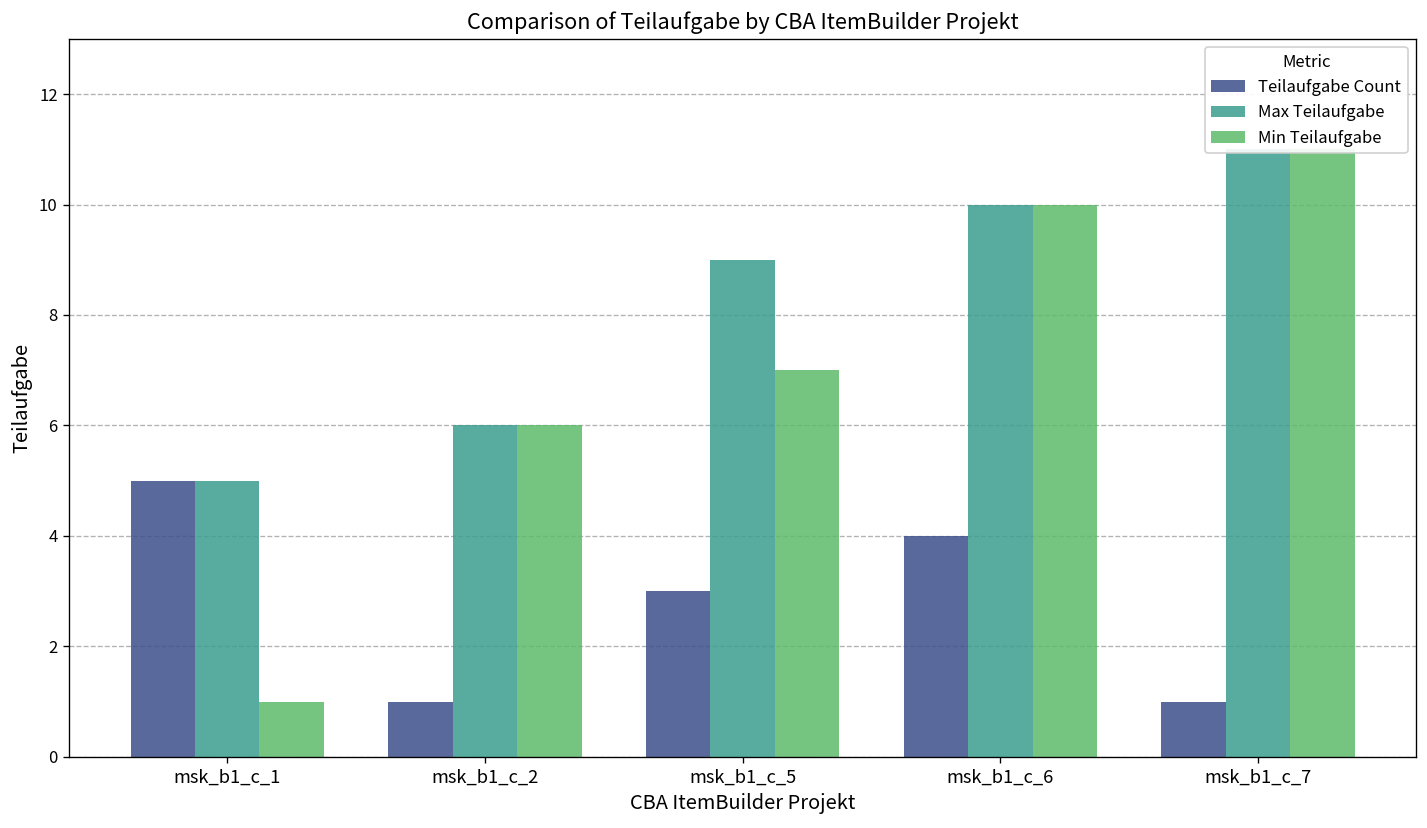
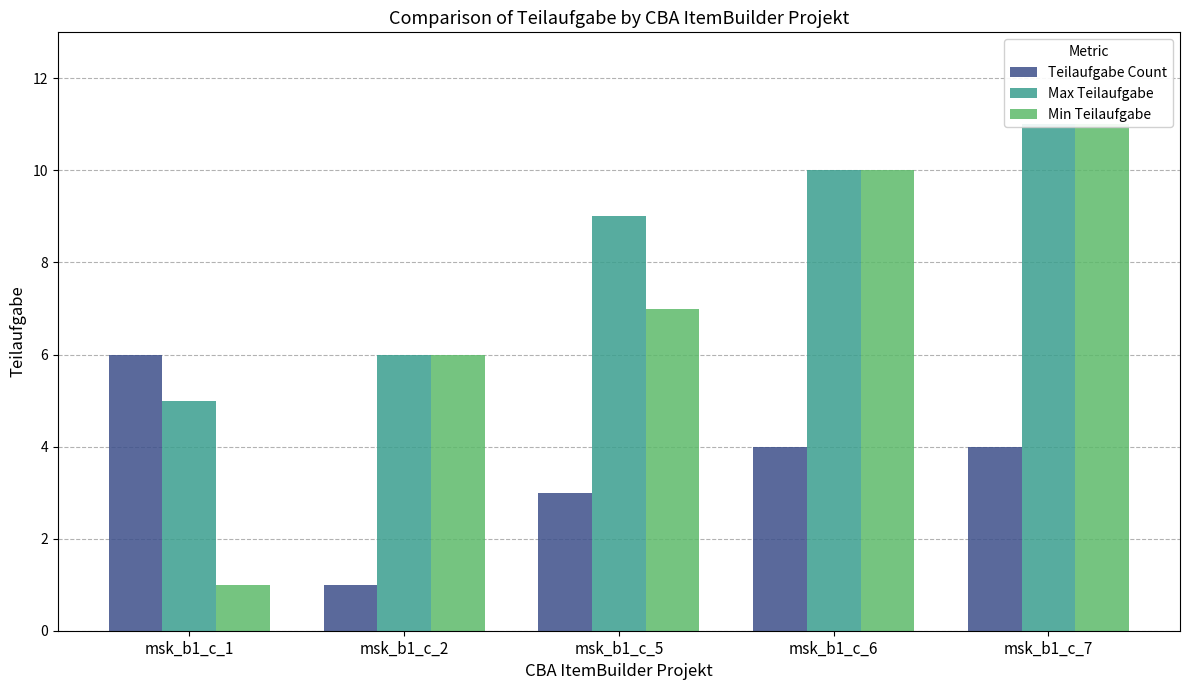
  {
    "Teilaufgabe Count": {
-     "msk_b1_c_1": 5,
+     "msk_b1_c_1": 6,
      "msk_b1_c_2": 1,
      "msk_b1_c_5": 3,
      "msk_b1_c_6": 4,
-     "msk_b1_c_7": 1
+     "msk_b1_c_7": 4
    }
  }
